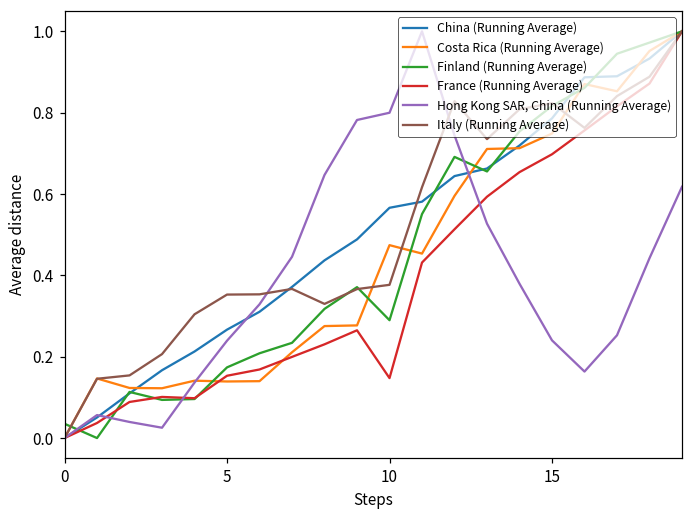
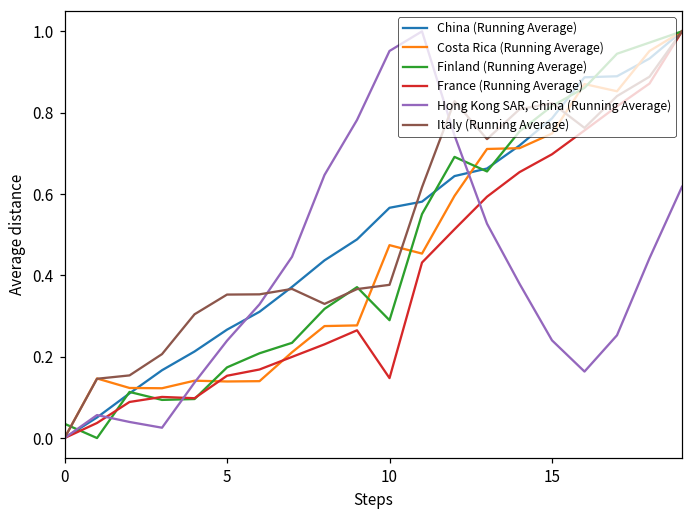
  {
    "China (Running Average)": {
      "5": 0.27,
      "10": 0.57
    },
    "Costa Rica (Running Average)": {
      "5": 0.14,
      "10": 0.47,
      "15": 0.75
    },
    "Finland (Running Average)": {
      "0": 0.04,
      "5": 0.17,
      "10": 0.29
    },
    "France (Running Average)": {
      "5": 0.15,
      "10": 0.15,
      "15": 0.70
    },
    "Hong Kong SAR, China (Running Average)": {
      "5": 0.24,
-     "10": 0.80,
+     "10": 0.95,
      "15": 0.24
    },
    "Italy (Running Average)": {
      "5": 0.35,
      "10": 0.38
    }
  }
